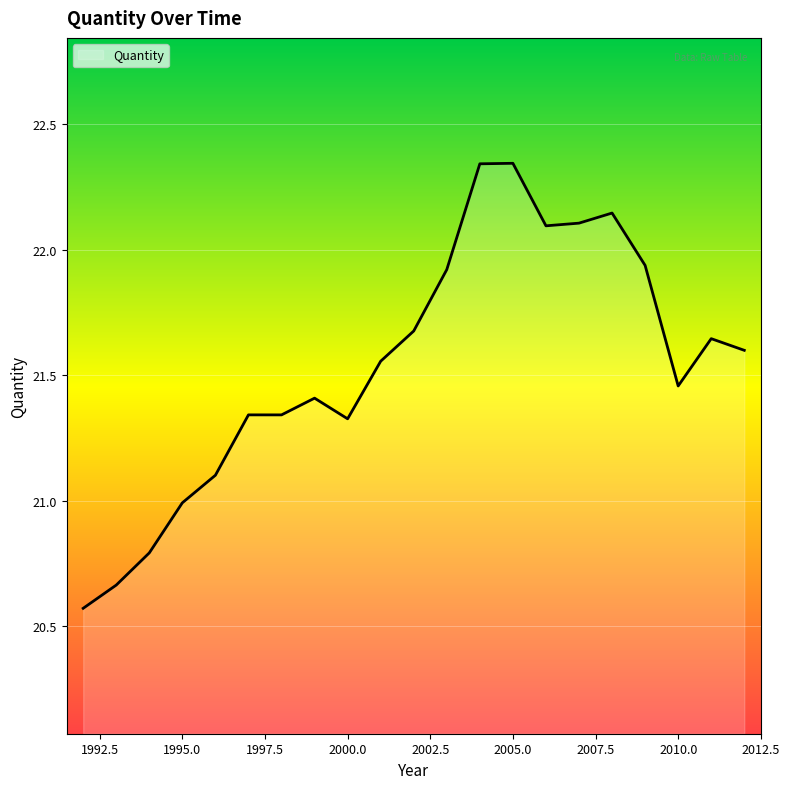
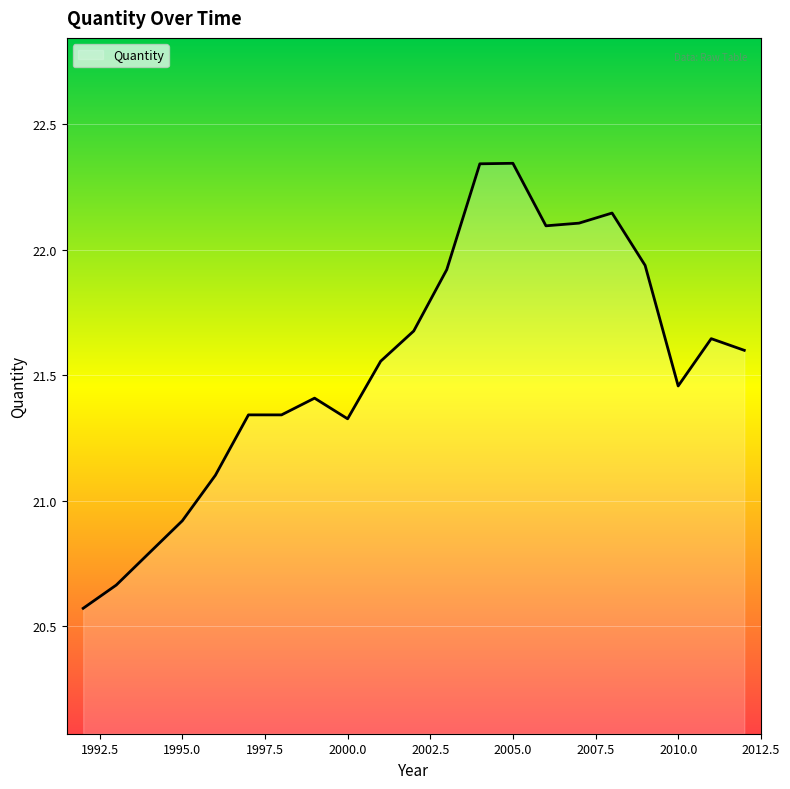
  {
-   "1995.0": 20.99,
+   "1995.0": 20.92,
    "2000.0": 21.33,
    "2005.0": 22.34,
    "2010.0": 21.46
  }
